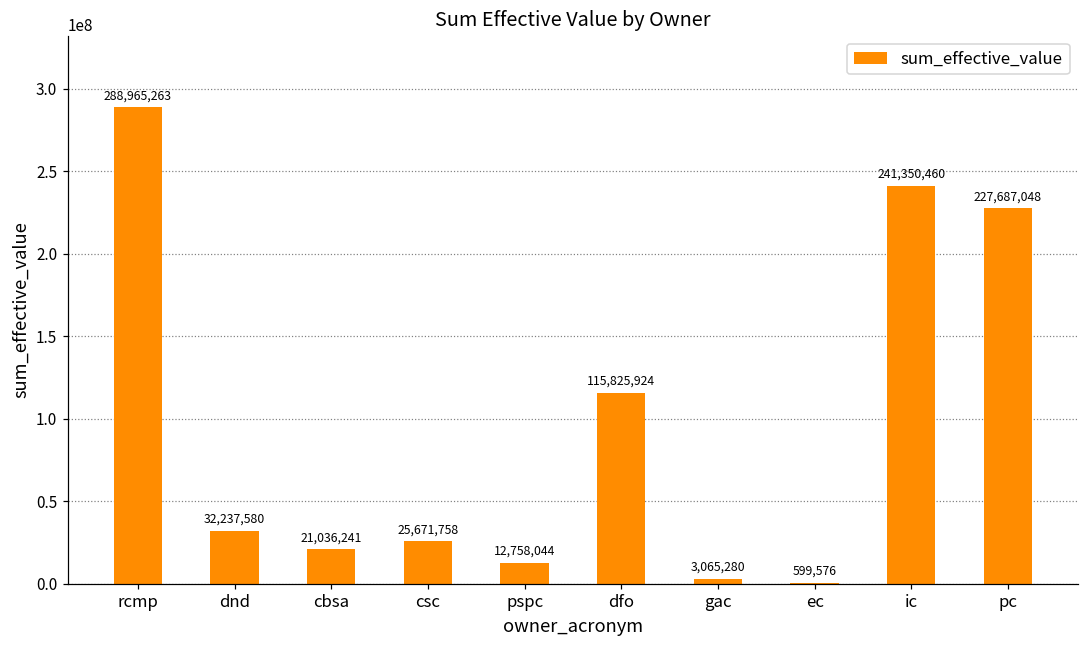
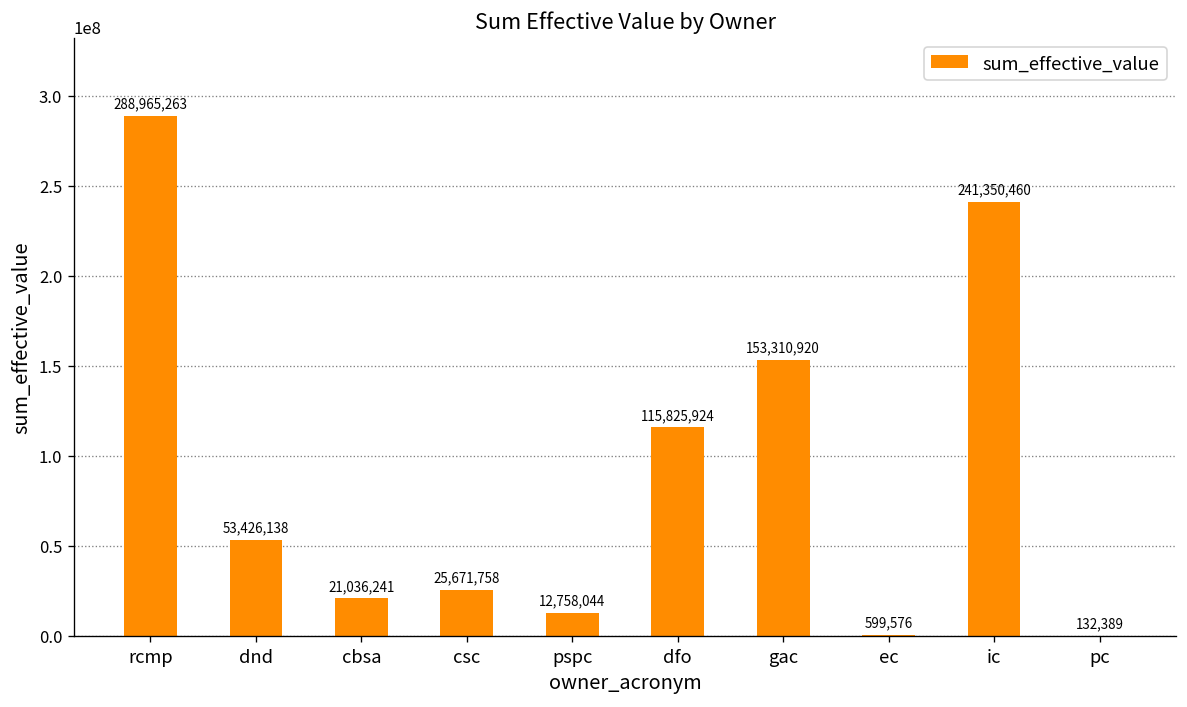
  {
    "rcmp": "288,965,263",
-   "dnd": "32,237,580",
+   "dnd": "53,426,138",
    "cbsa": "21,036,241",
    "csc": "25,671,758",
    "pspc": "12,758,044",
    "dfo": "115,825,924",
-   "gac": "3,065,280",
+   "gac": "153,310,920",
    "ec": "599,576",
    "ic": "241,350,460",
-   "pc": "227,687,048"
+   "pc": "132,389"
  }
